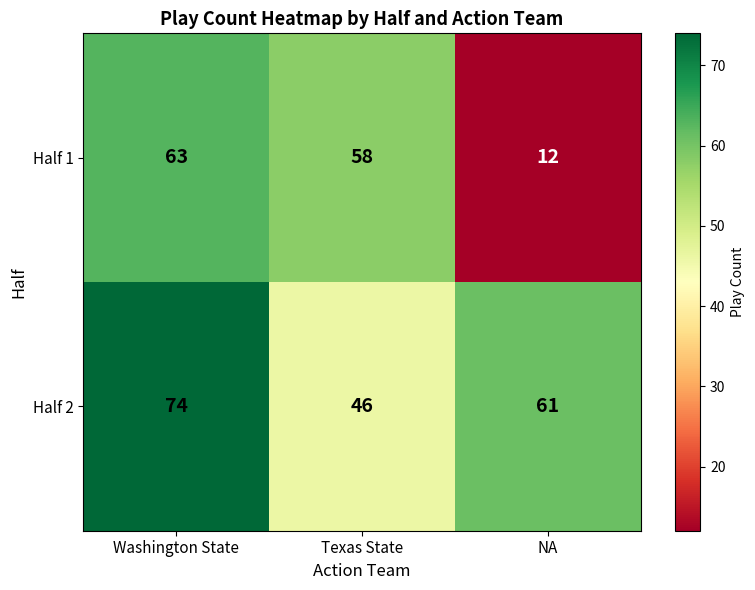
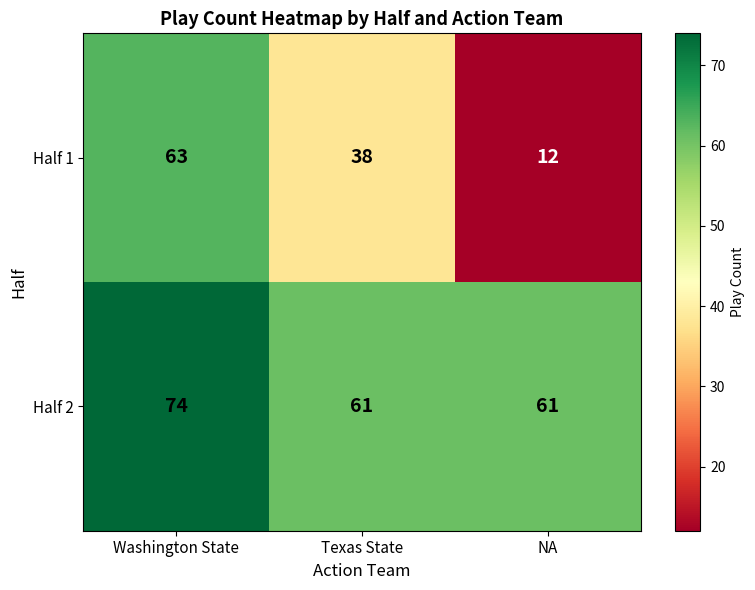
  {
    "Half 1": {
      "Washington State": 63,
-     "Texas State": 58,
+     "Texas State": 38,
      "NA": 12
    },
    "Half 2": {
      "Washington State": 74,
-     "Texas State": 46,
+     "Texas State": 61,
      "NA": 61
    }
  }
